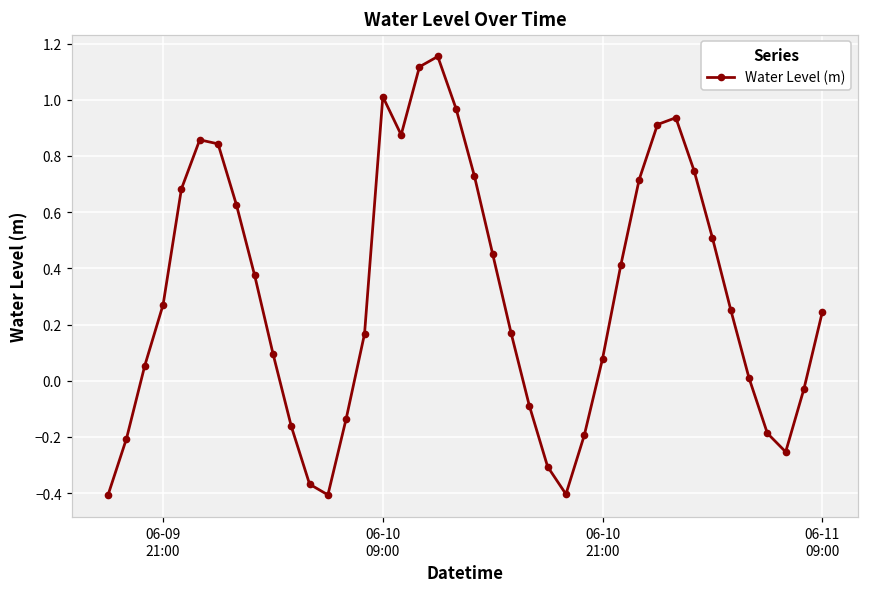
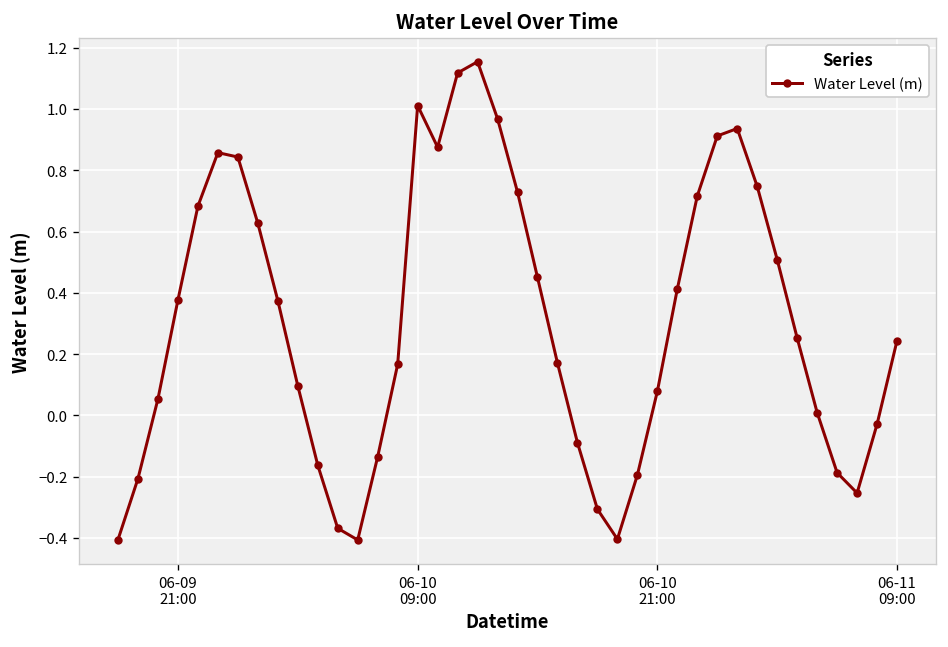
  {
-   "06-09 21:00": 0.27,
+   "06-09 21:00": 0.38,
    "06-10 09:00": 1.01,
    "06-10 21:00": 0.08,
    "06-11 09:00": 0.24
  }
